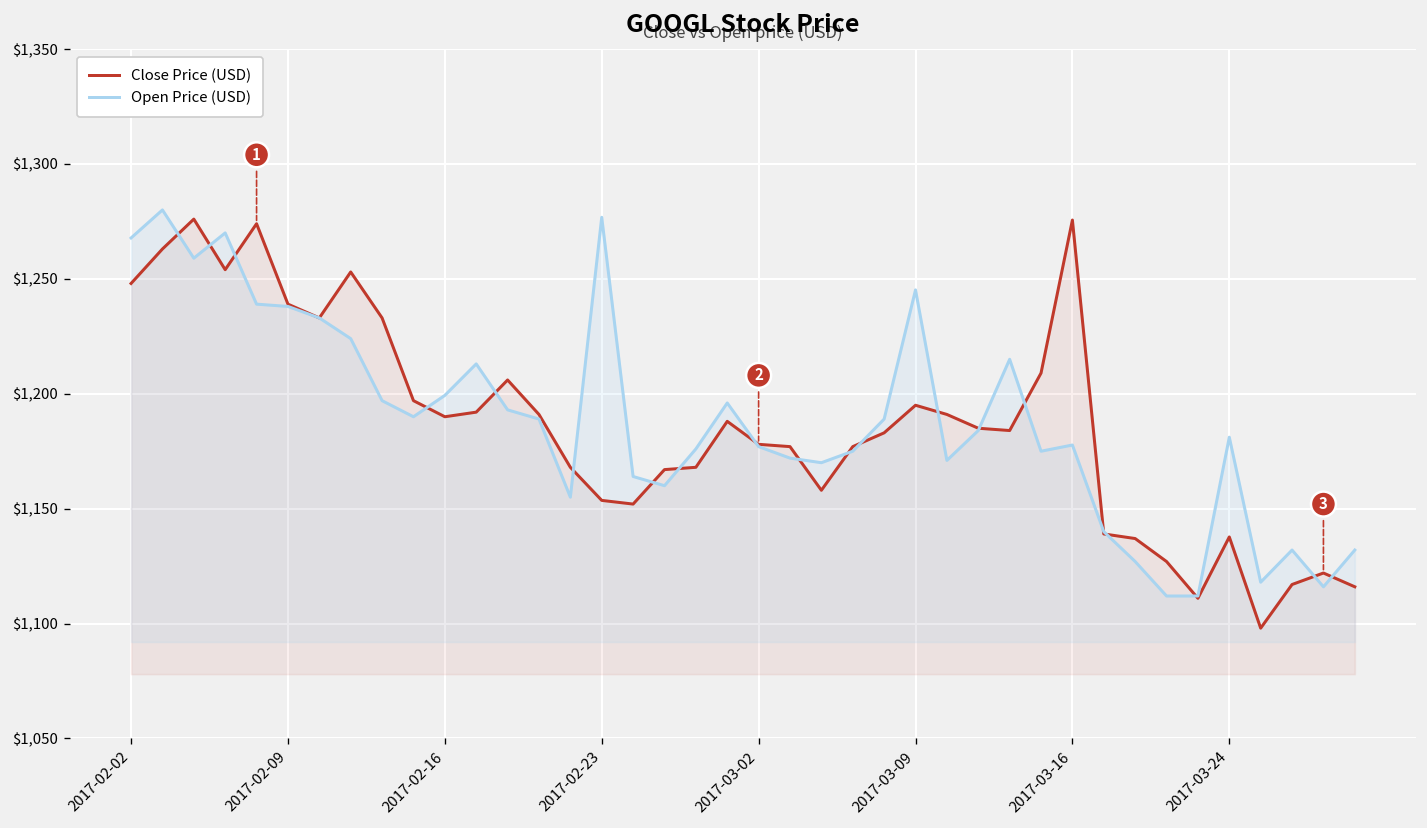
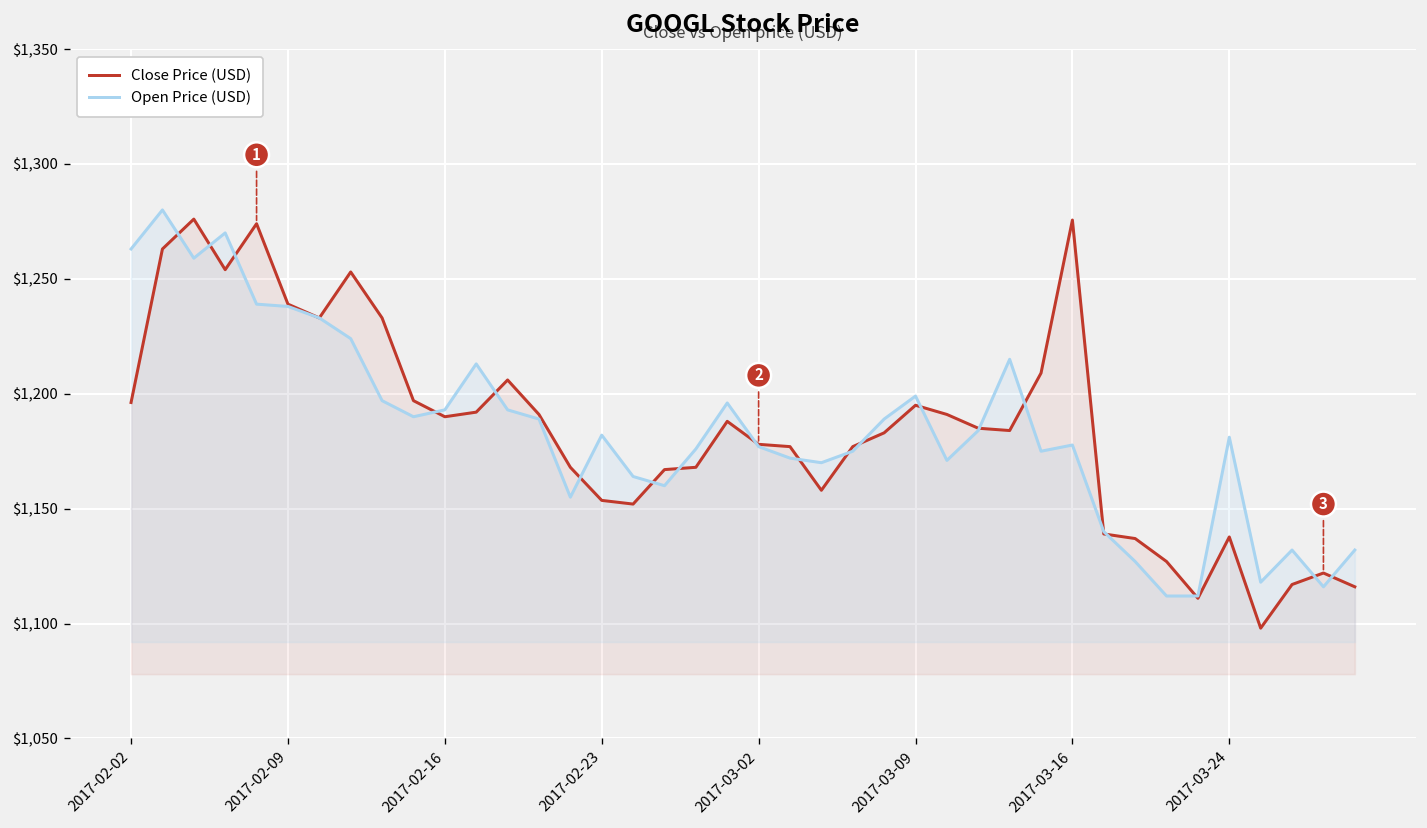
  {
    "Close Price (USD)": {
-     "2017-02-02": "$1,248",
+     "2017-02-02": "$1,196",
      "2017-02-16": "$1,190",
      "2017-02-23": "$1,154",
      "2017-03-09": "$1,195",
      "2017-03-16": "$1,276",
      "2017-03-24": "$1,138"
    },
    "Open Price (USD)": {
-     "2017-02-02": "$1,268",
-     "2017-02-16": "$1,199",
-     "2017-02-23": "$1,277",
-     "2017-03-09": "$1,245",
+     "2017-02-02": "$1,263",
+     "2017-02-16": "$1,193",
+     "2017-02-23": "$1,182",
+     "2017-03-09": "$1,199",
      "2017-03-16": "$1,178",
      "2017-03-24": "$1,181"
    }
  }
